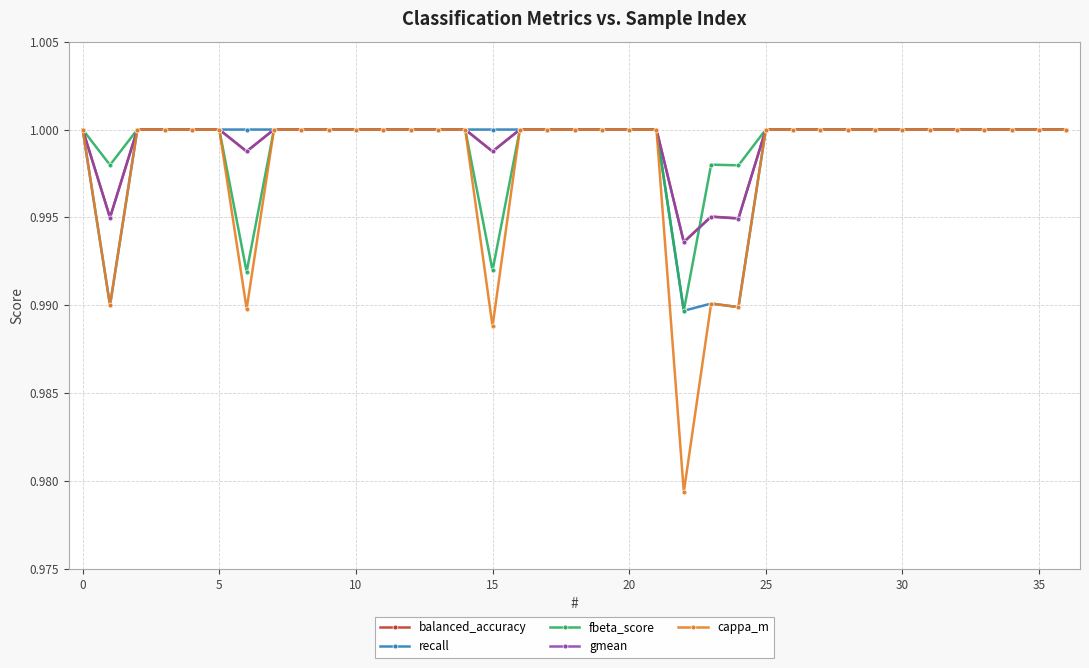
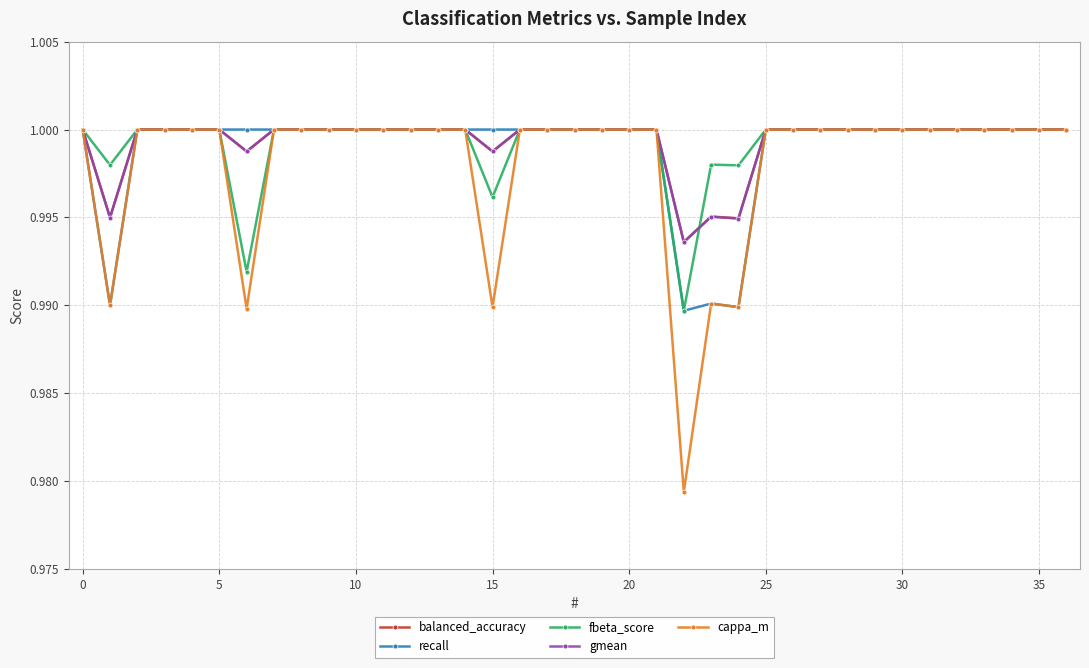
  {
    "recall": {
      "15": 1.0000
    },
    "fbeta_score": {
-     "15": 0.9920
+     "15": 0.9962
    },
    "cappa_m": {
-     "15": 0.9888
+     "15": 0.9899
    }
  }
